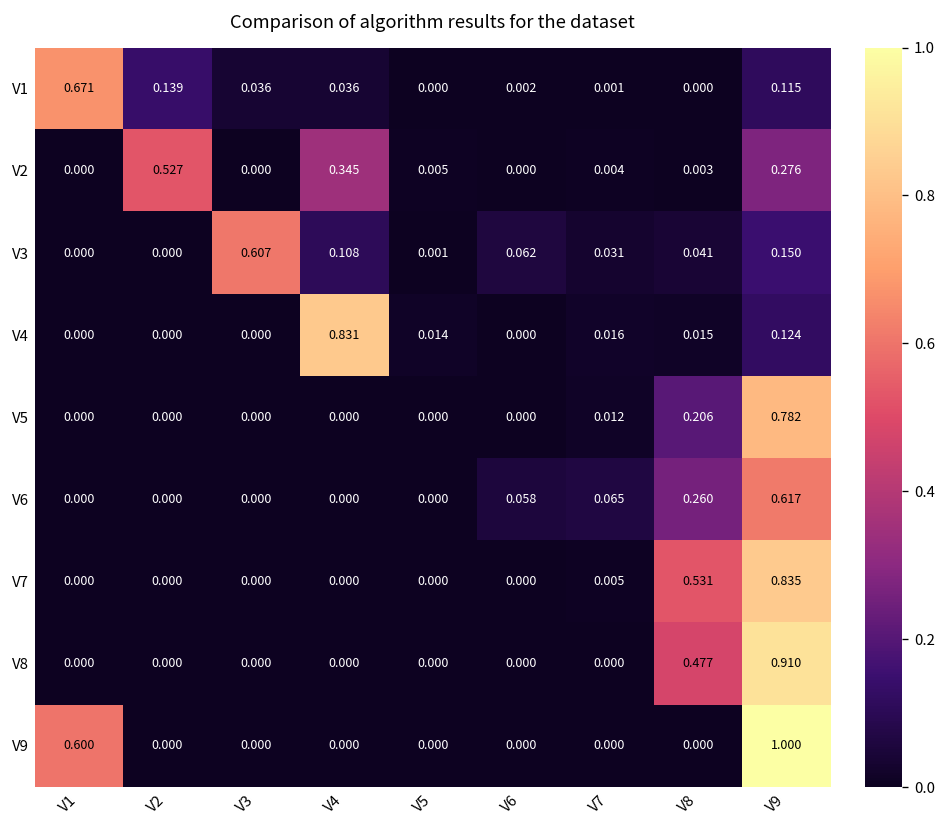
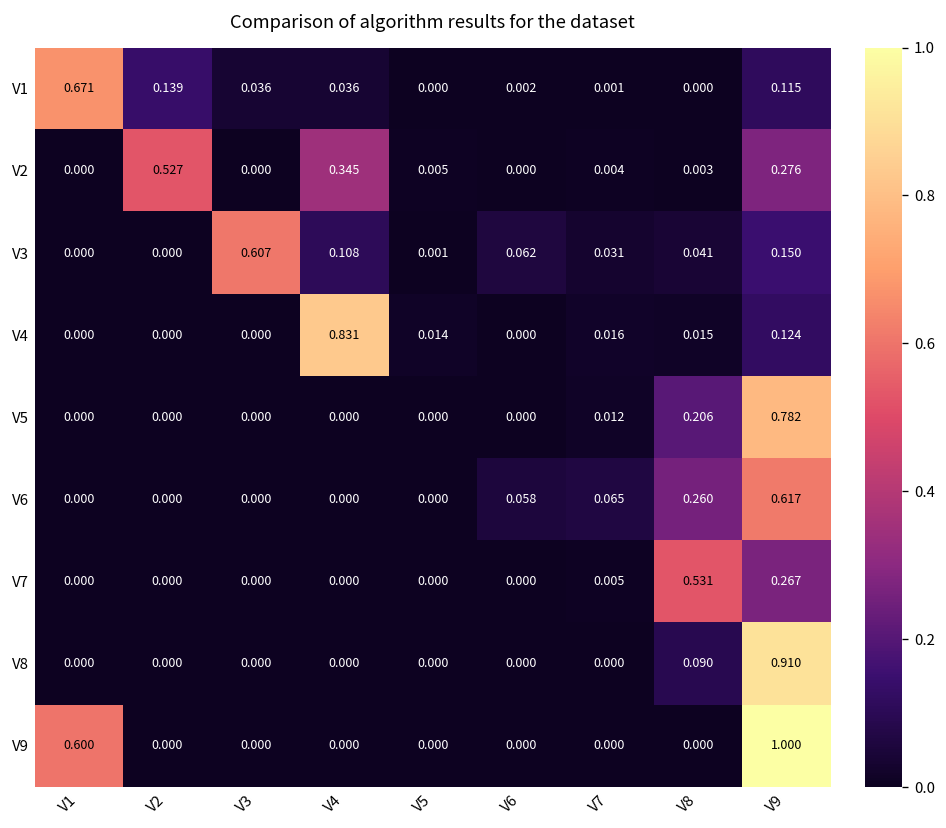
  {
    "V1": {
      "V1": 0.671,
      "V2": 0.139,
      "V3": 0.036,
      "V4": 0.036,
      "V5": 0.000,
      "V6": 0.002,
      "V7": 0.001,
      "V8": 0.000,
      "V9": 0.115
    },
    "V2": {
      "V1": 0.000,
      "V2": 0.527,
      "V3": 0.000,
      "V4": 0.345,
      "V5": 0.005,
      "V6": 0.000,
      "V7": 0.004,
      "V8": 0.003,
      "V9": 0.276
    },
    "V3": {
      "V1": 0.000,
      "V2": 0.000,
      "V3": 0.607,
      "V4": 0.108,
      "V5": 0.001,
      "V6": 0.062,
      "V7": 0.031,
      "V8": 0.041,
      "V9": 0.150
    },
    "V4": {
      "V1": 0.000,
      "V2": 0.000,
      "V3": 0.000,
      "V4": 0.831,
      "V5": 0.014,
      "V6": 0.000,
      "V7": 0.016,
      "V8": 0.015,
      "V9": 0.124
    },
    "V5": {
      "V1": 0.000,
      "V2": 0.000,
      "V3": 0.000,
      "V4": 0.000,
      "V5": 0.000,
      "V6": 0.000,
      "V7": 0.012,
      "V8": 0.206,
      "V9": 0.782
    },
    "V6": {
      "V1": 0.000,
      "V2": 0.000,
      "V3": 0.000,
      "V4": 0.000,
      "V5": 0.000,
      "V6": 0.058,
      "V7": 0.065,
      "V8": 0.260,
      "V9": 0.617
    },
    "V7": {
      "V1": 0.000,
      "V2": 0.000,
      "V3": 0.000,
      "V4": 0.000,
      "V5": 0.000,
      "V6": 0.000,
      "V7": 0.005,
      "V8": 0.531,
-     "V9": 0.835
+     "V9": 0.267
    },
    "V8": {
      "V1": 0.000,
      "V2": 0.000,
      "V3": 0.000,
      "V4": 0.000,
      "V5": 0.000,
      "V6": 0.000,
      "V7": 0.000,
-     "V8": 0.477,
+     "V8": 0.090,
      "V9": 0.910
    },
    "V9": {
      "V1": 0.600,
      "V2": 0.000,
      "V3": 0.000,
      "V4": 0.000,
      "V5": 0.000,
      "V6": 0.000,
      "V7": 0.000,
      "V8": 0.000,
      "V9": 1.000
    }
  }
